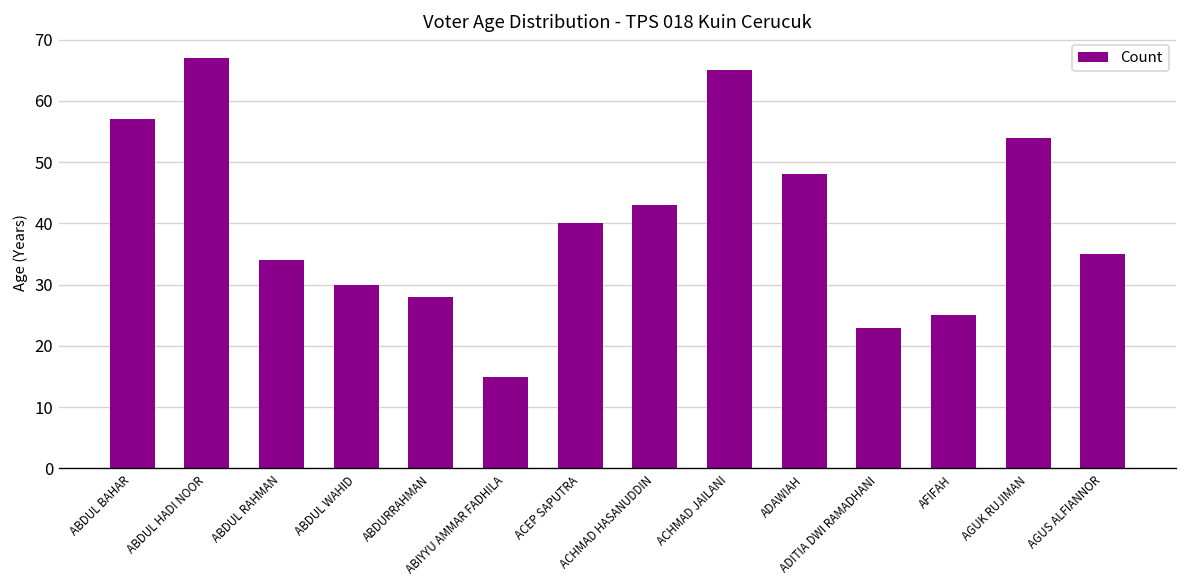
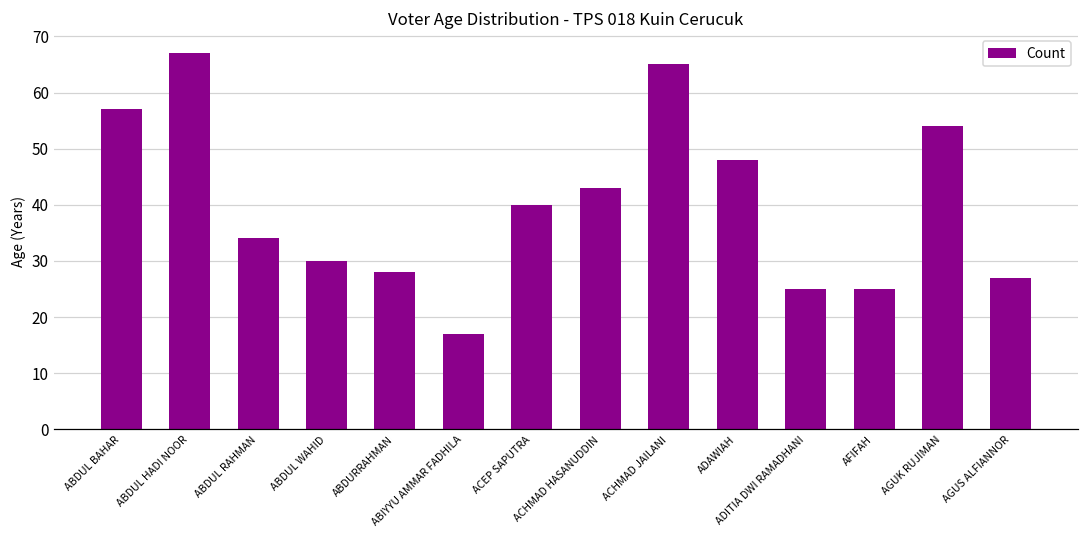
  {
    "ABDUL BAHAR": 57,
    "ABDUL HADI NOOR": 67,
    "ABDUL RAHMAN": 34,
    "ABDUL WAHID": 30,
    "ABDURRAHMAN": 28,
-   "ABIYYU AMMAR FADHILA": 15,
+   "ABIYYU AMMAR FADHILA": 17,
    "ACEP SAPUTRA": 40,
    "ACHMAD HASANUDDIN": 43,
    "ACHMAD JAILANI": 65,
    "ADAWIAH": 48,
-   "ADITIA DWI RAMADHANI": 23,
+   "ADITIA DWI RAMADHANI": 25,
    "AFIFAH": 25,
    "AGUK RUJIMAN": 54,
-   "AGUS ALFIANNOR": 35
+   "AGUS ALFIANNOR": 27
  }
